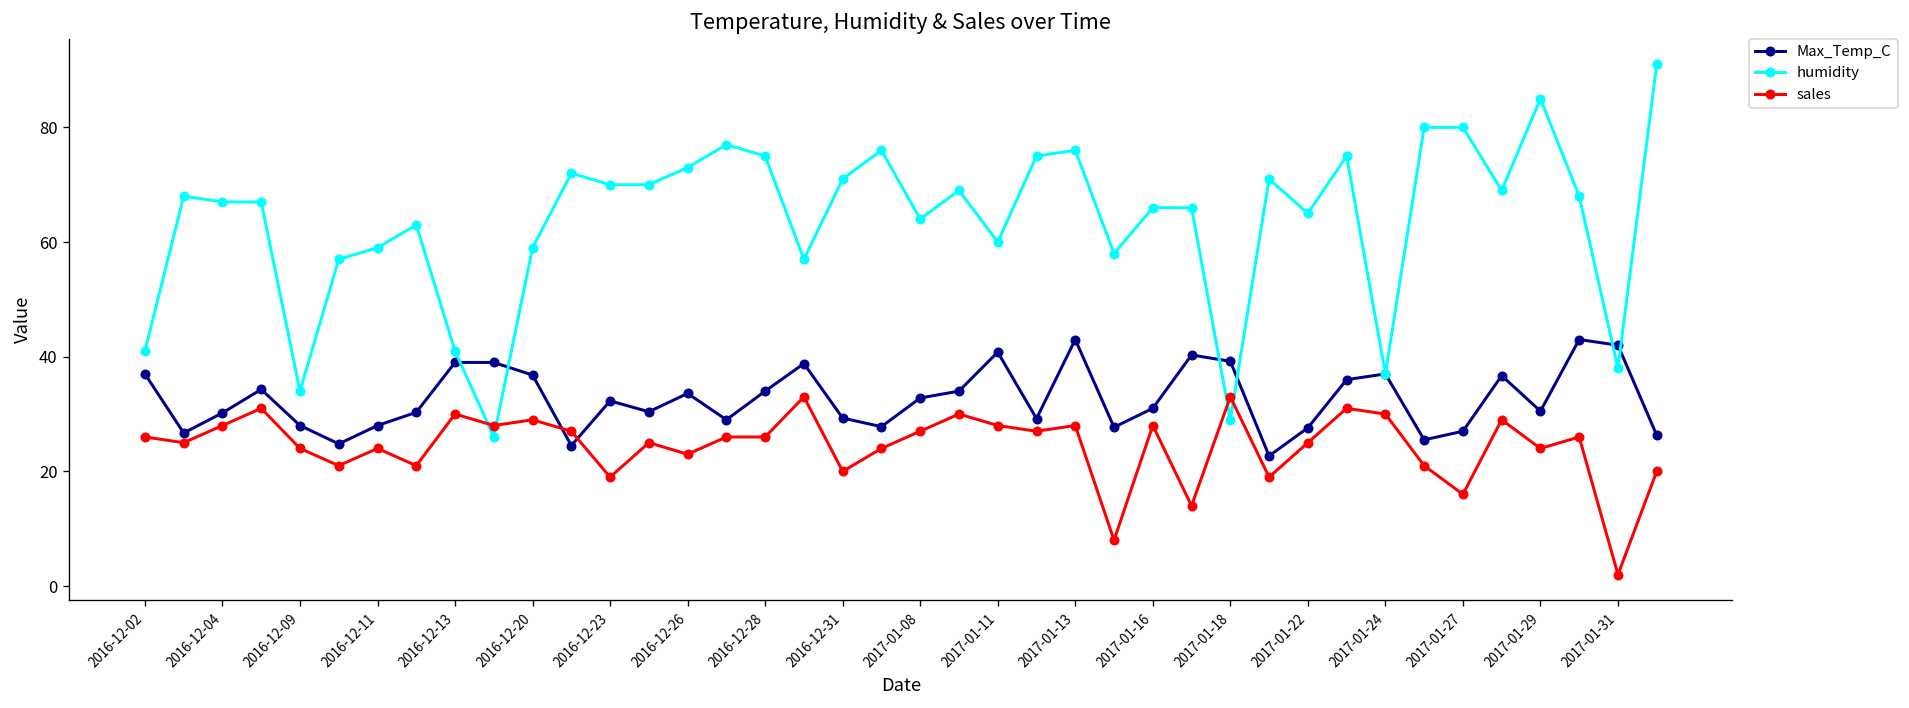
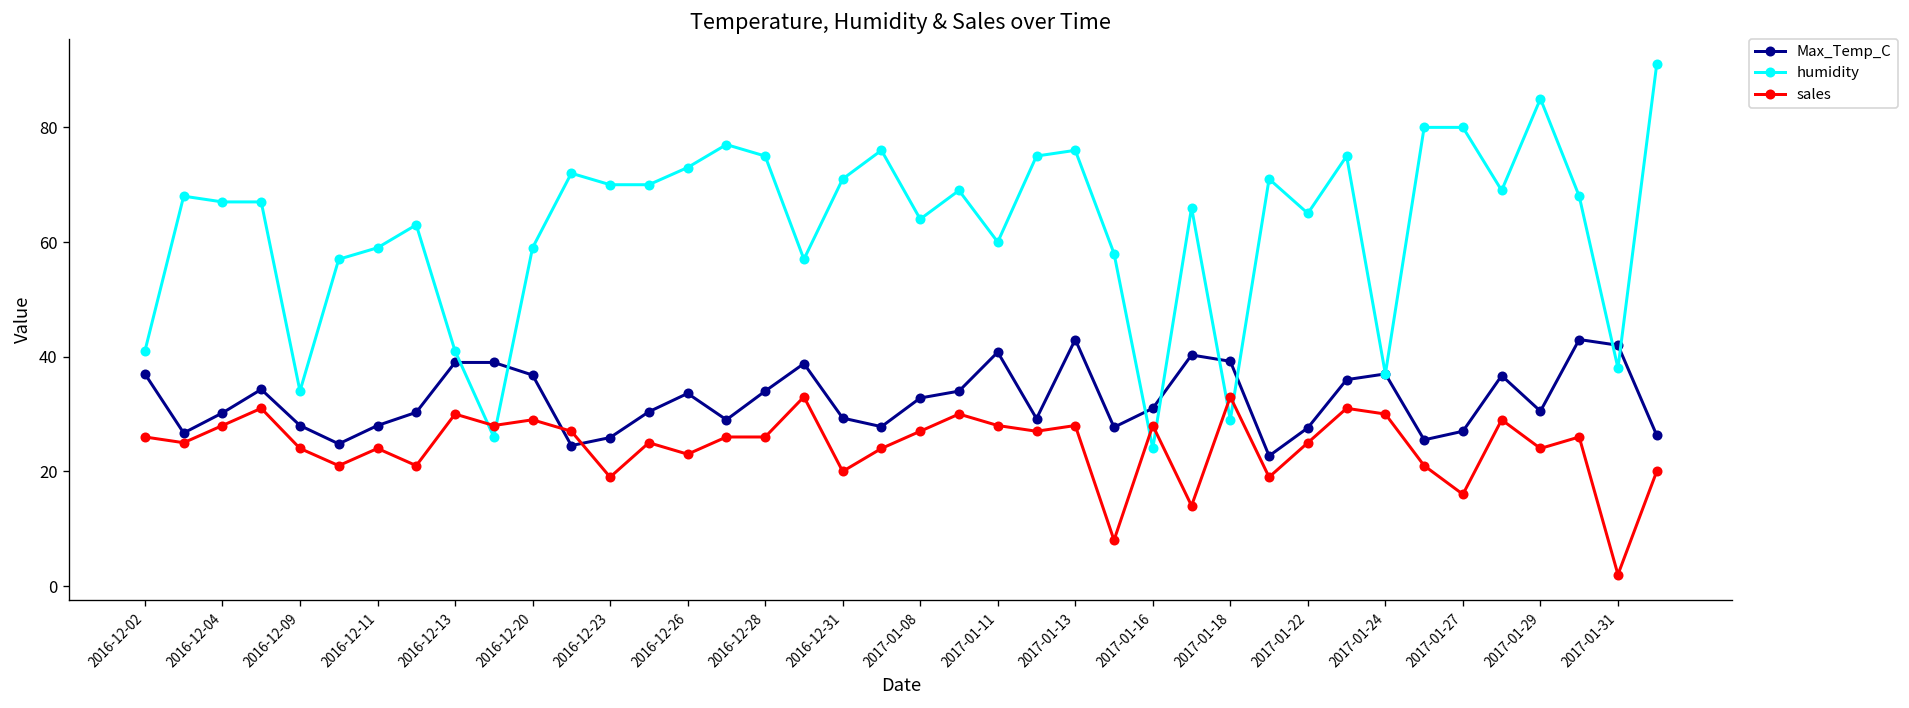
  {
    "Max_Temp_C": {
      "2016-12-02": 37,
      "2016-12-04": 30,
      "2016-12-09": 28,
      "2016-12-11": 28,
      "2016-12-13": 39,
      "2016-12-20": 37,
-     "2016-12-23": 32,
+     "2016-12-23": 26,
      "2016-12-26": 34,
      "2016-12-28": 34,
      "2016-12-31": 29,
      "2017-01-08": 33,
      "2017-01-11": 41,
      "2017-01-13": 43,
      "2017-01-16": 31,
      "2017-01-18": 39,
      "2017-01-22": 28,
      "2017-01-27": 27,
      "2017-01-29": 31,
      "2017-01-31": 42
    },
    "humidity": {
      "2016-12-02": 41,
      "2016-12-04": 67,
      "2016-12-09": 34,
      "2016-12-11": 59,
      "2016-12-13": 41,
      "2016-12-20": 59,
      "2016-12-23": 70,
      "2016-12-26": 73,
      "2016-12-28": 75,
      "2016-12-31": 71,
      "2017-01-08": 64,
      "2017-01-11": 60,
      "2017-01-13": 76,
-     "2017-01-16": 66,
+     "2017-01-16": 24,
      "2017-01-18": 29,
      "2017-01-22": 65,
      "2017-01-27": 80,
      "2017-01-29": 85,
      "2017-01-31": 38
    },
    "sales": {
      "2016-12-02": 26,
      "2016-12-04": 28,
      "2016-12-09": 24,
      "2016-12-11": 24,
      "2016-12-13": 30,
      "2016-12-20": 29,
      "2016-12-23": 19,
      "2016-12-26": 23,
      "2016-12-28": 26,
      "2016-12-31": 20,
      "2017-01-08": 27,
      "2017-01-11": 28,
      "2017-01-13": 28,
      "2017-01-16": 28,
      "2017-01-18": 33,
      "2017-01-22": 25,
      "2017-01-24": 30,
      "2017-01-27": 16,
      "2017-01-29": 24,
      "2017-01-31": 2
    }
  }
